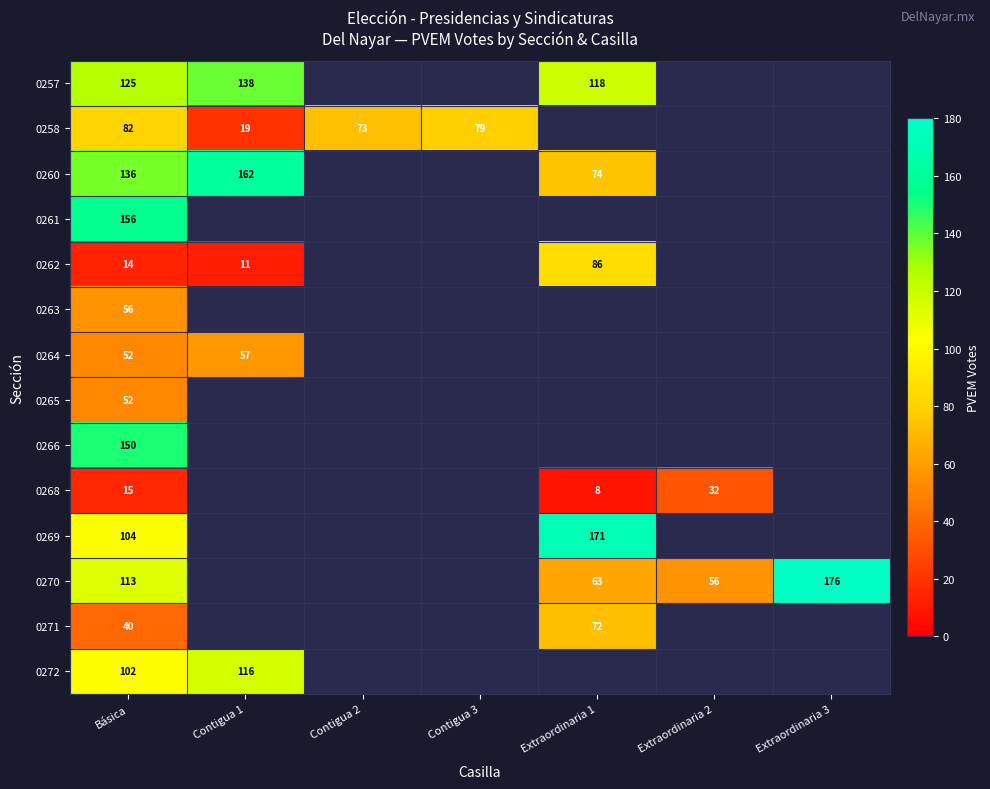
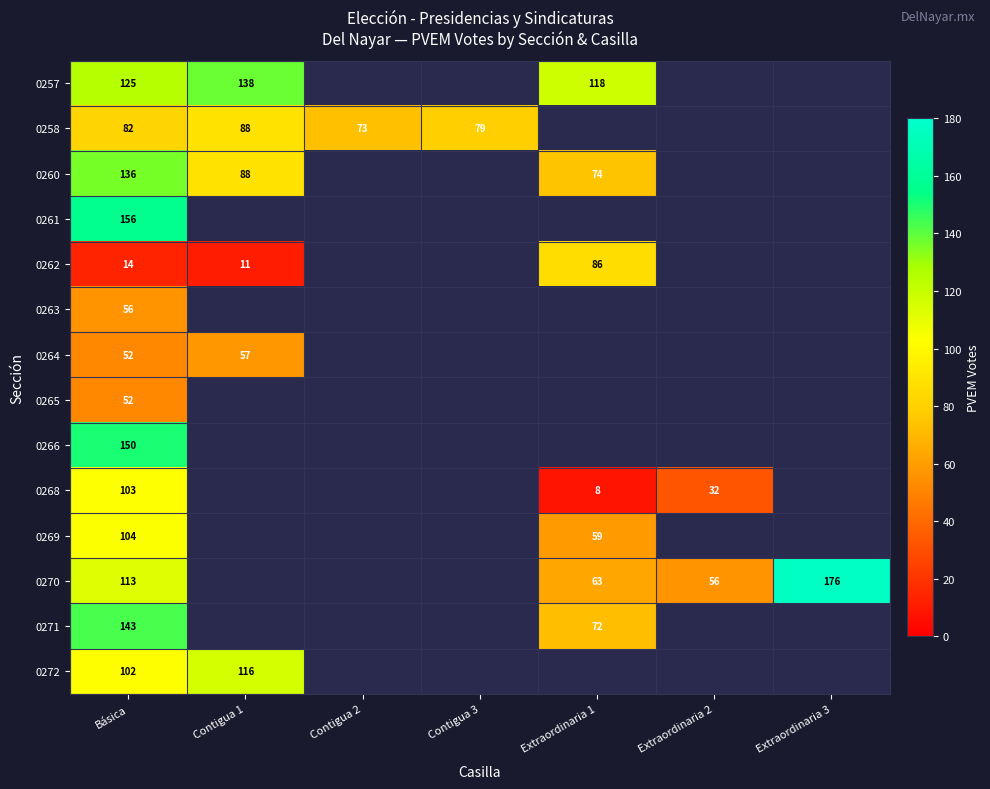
  {
    "0257": {
      "Básica": 125,
      "Contigua 1": 138,
      "Extraordinaria 1": 118
    },
    "0258": {
      "Básica": 82,
-     "Contigua 1": 19,
+     "Contigua 1": 88,
      "Contigua 2": 73,
      "Contigua 3": 79
    },
    "0260": {
      "Básica": 136,
-     "Contigua 1": 162,
+     "Contigua 1": 88,
      "Extraordinaria 1": 74
    },
    "0261": {
      "Básica": 156
    },
    "0262": {
      "Básica": 14,
      "Contigua 1": 11,
      "Extraordinaria 1": 86
    },
    "0263": {
      "Básica": 56
    },
    "0264": {
      "Básica": 52,
      "Contigua 1": 57
    },
    "0265": {
      "Básica": 52
    },
    "0266": {
      "Básica": 150
    },
    "0268": {
-     "Básica": 15,
+     "Básica": 103,
      "Extraordinaria 1": 8,
      "Extraordinaria 2": 32
    },
    "0269": {
      "Básica": 104,
-     "Extraordinaria 1": 171
+     "Extraordinaria 1": 59
    },
    "0270": {
      "Básica": 113,
      "Extraordinaria 1": 63,
      "Extraordinaria 2": 56,
      "Extraordinaria 3": 176
    },
    "0271": {
-     "Básica": 40,
+     "Básica": 143,
      "Extraordinaria 1": 72
    },
    "0272": {
      "Básica": 102,
      "Contigua 1": 116
    }
  }
